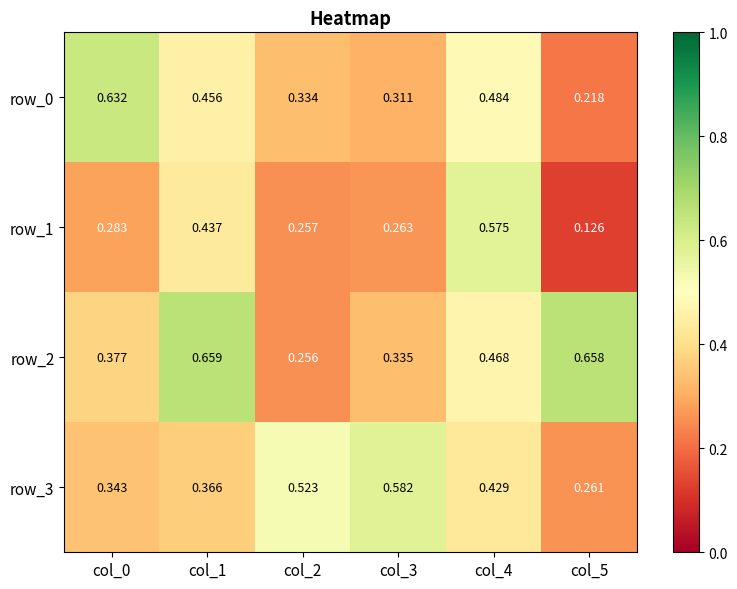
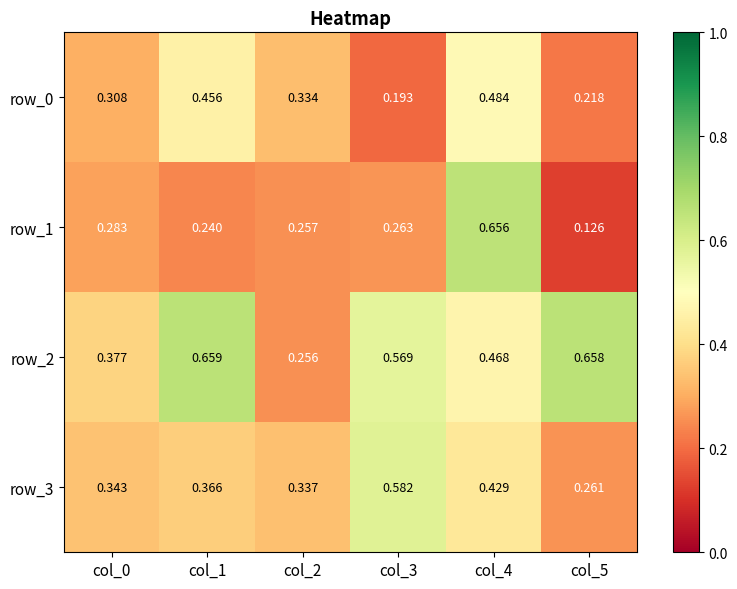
  {
    "row_0": {
-     "col_0": 0.632,
+     "col_0": 0.308,
      "col_1": 0.456,
      "col_2": 0.334,
-     "col_3": 0.311,
+     "col_3": 0.193,
      "col_4": 0.484,
      "col_5": 0.218
    },
    "row_1": {
      "col_0": 0.283,
-     "col_1": 0.437,
+     "col_1": 0.240,
      "col_2": 0.257,
      "col_3": 0.263,
-     "col_4": 0.575,
+     "col_4": 0.656,
      "col_5": 0.126
    },
    "row_2": {
      "col_0": 0.377,
      "col_1": 0.659,
      "col_2": 0.256,
-     "col_3": 0.335,
+     "col_3": 0.569,
      "col_4": 0.468,
      "col_5": 0.658
    },
    "row_3": {
      "col_0": 0.343,
      "col_1": 0.366,
-     "col_2": 0.523,
+     "col_2": 0.337,
      "col_3": 0.582,
      "col_4": 0.429,
      "col_5": 0.261
    }
  }
